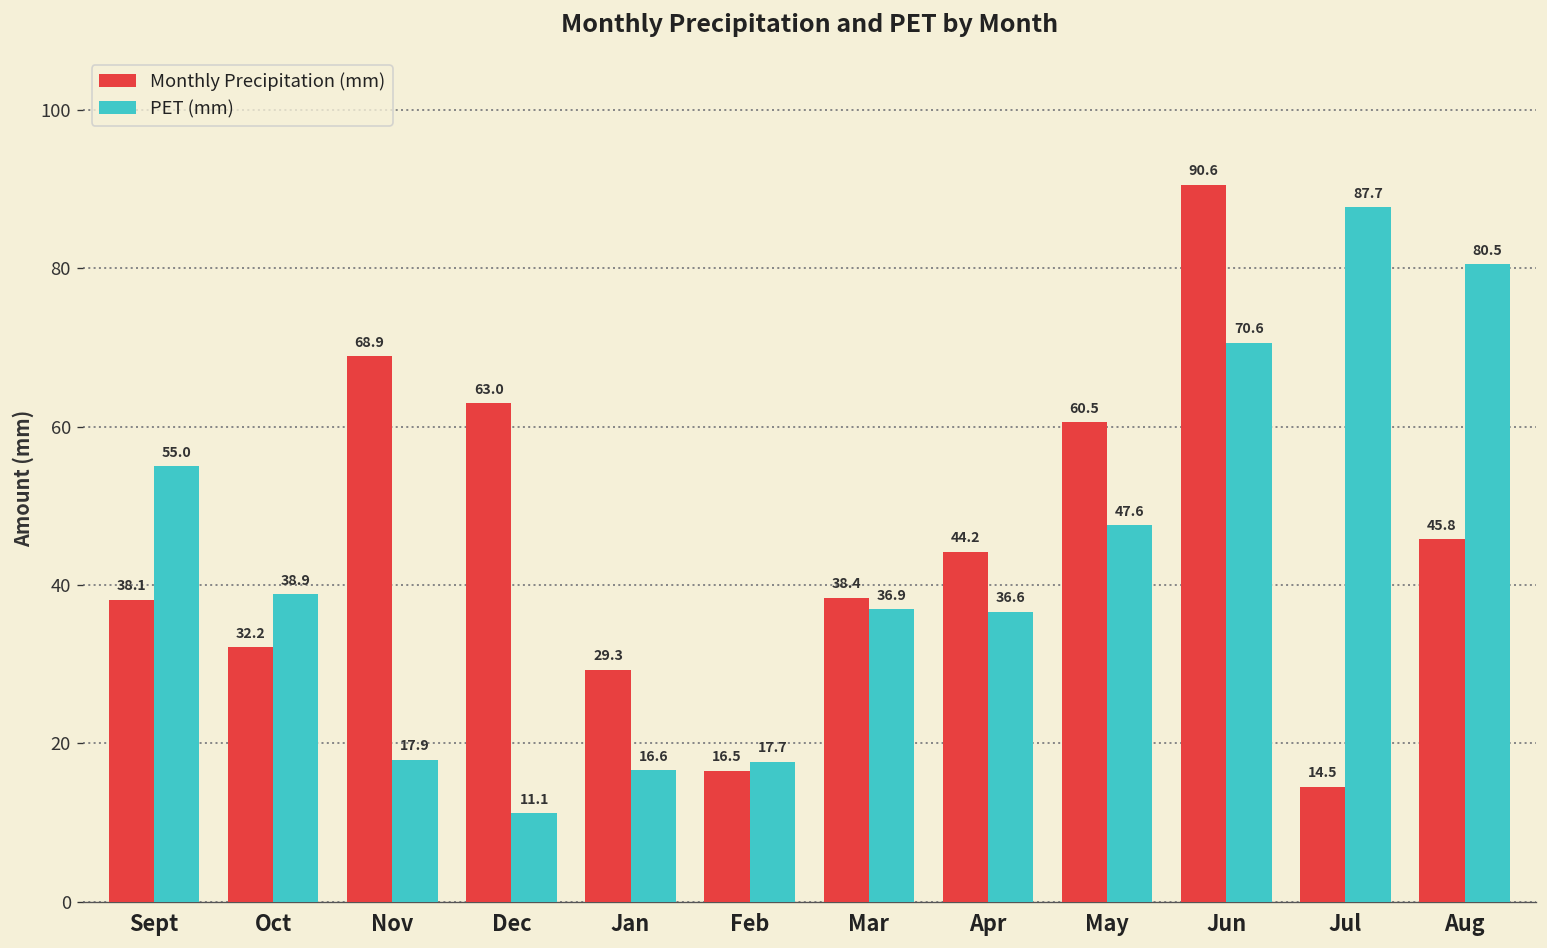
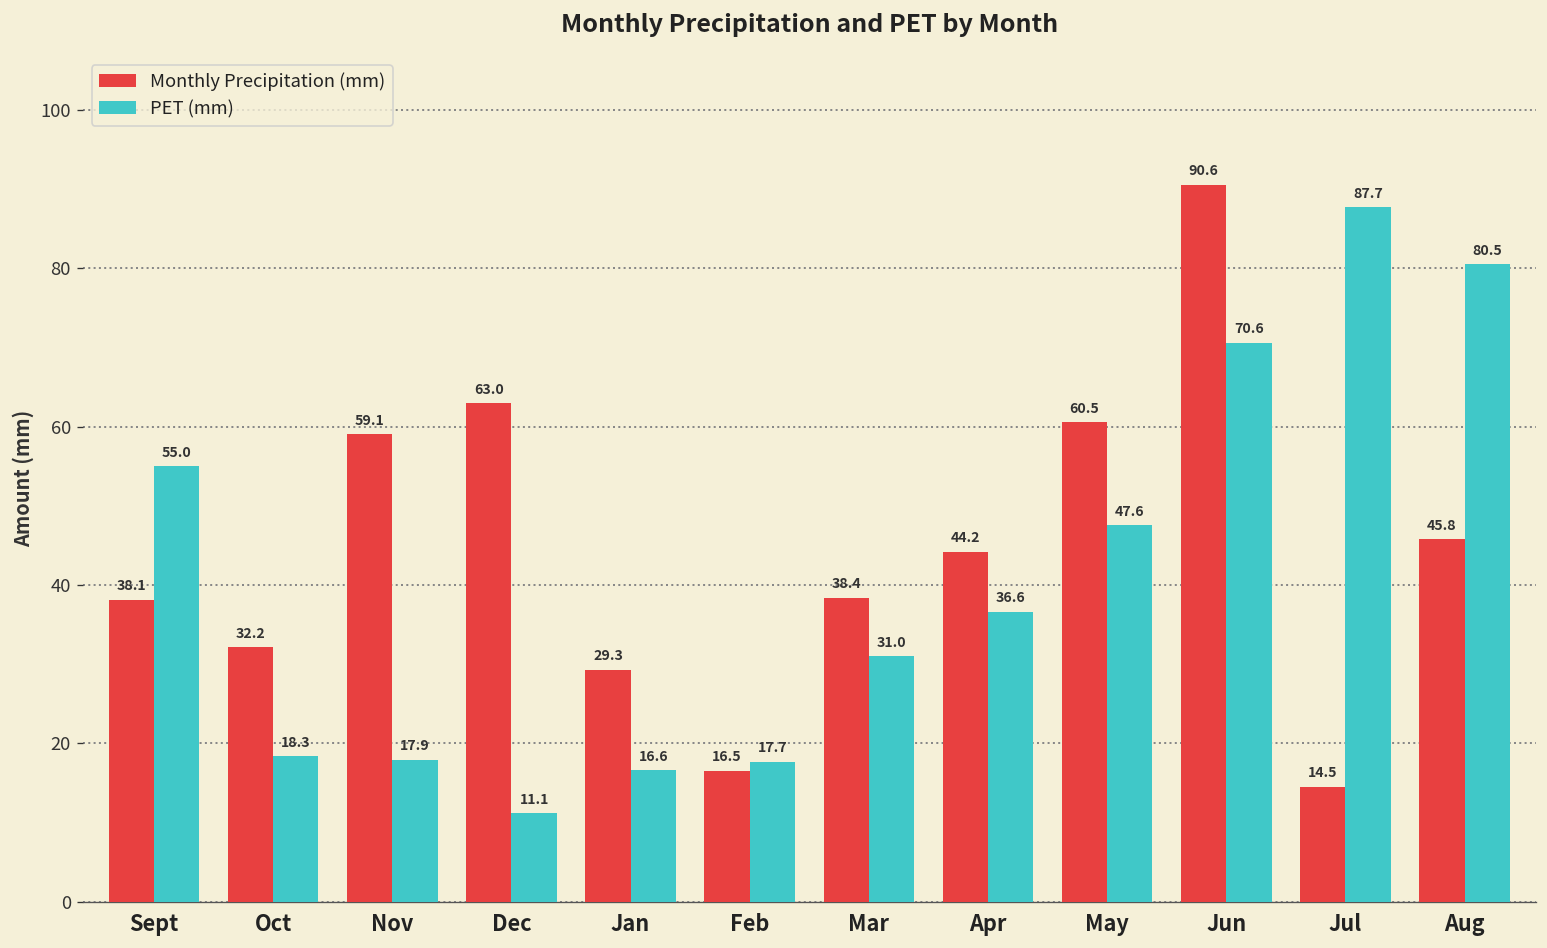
  {
    "Monthly Precipitation (mm)": {
      "Sept": 38.1,
      "Oct": 32.2,
-     "Nov": 68.9,
+     "Nov": 59.1,
      "Dec": 63.0,
      "Jan": 29.3,
      "Feb": 16.5,
      "Mar": 38.4,
      "Apr": 44.2,
      "May": 60.5,
      "Jun": 90.6,
      "Jul": 14.5,
      "Aug": 45.8
    },
    "PET (mm)": {
      "Sept": 55.0,
-     "Oct": 38.9,
+     "Oct": 18.3,
      "Nov": 17.9,
      "Dec": 11.1,
      "Jan": 16.6,
      "Feb": 17.7,
-     "Mar": 36.9,
+     "Mar": 31.0,
      "Apr": 36.6,
      "May": 47.6,
      "Jun": 70.6,
      "Jul": 87.7,
      "Aug": 80.5
    }
  }
